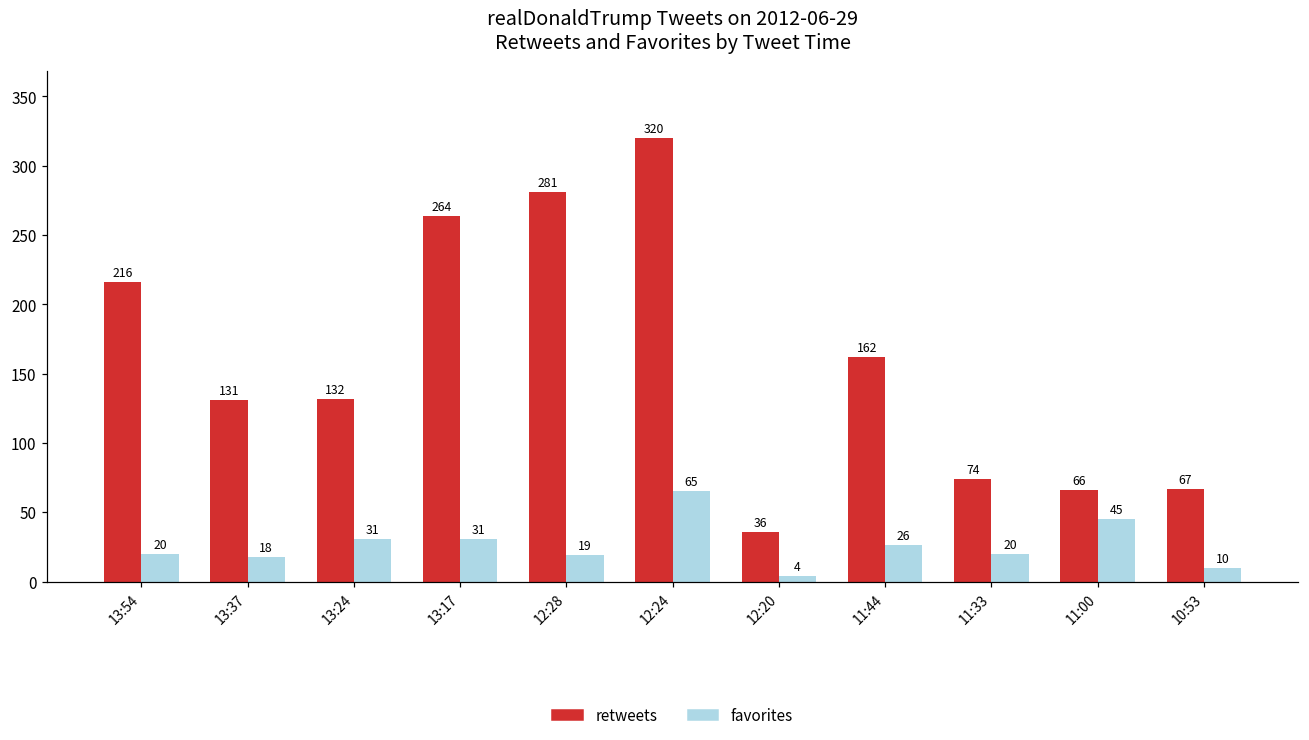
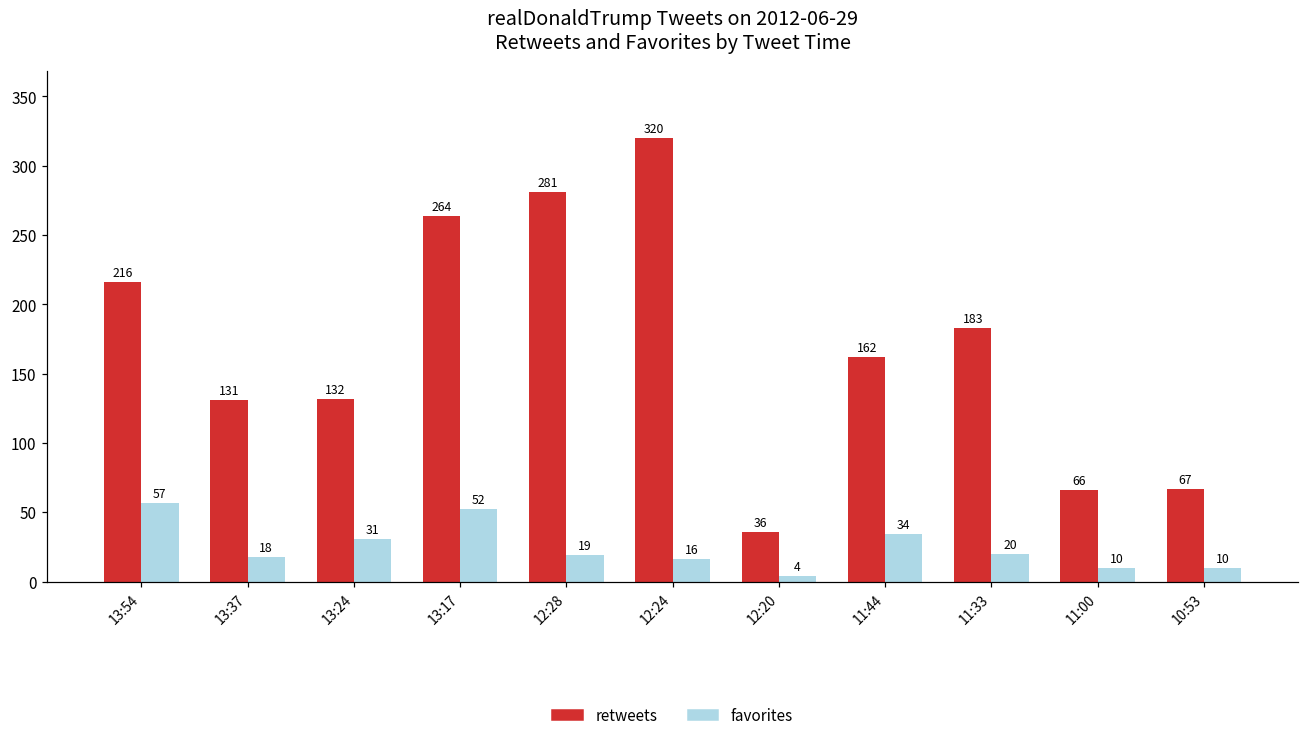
  {
    "retweets": {
      "13:54": 216,
      "13:37": 131,
      "13:24": 132,
      "13:17": 264,
      "12:28": 281,
      "12:24": 320,
      "12:20": 36,
      "11:44": 162,
-     "11:33": 74,
+     "11:33": 183,
      "11:00": 66,
      "10:53": 67
    },
    "favorites": {
-     "13:54": 20,
+     "13:54": 57,
      "13:37": 18,
      "13:24": 31,
-     "13:17": 31,
+     "13:17": 52,
      "12:28": 19,
-     "12:24": 65,
+     "12:24": 16,
      "12:20": 4,
-     "11:44": 26,
+     "11:44": 34,
      "11:33": 20,
-     "11:00": 45,
+     "11:00": 10,
      "10:53": 10
    }
  }
